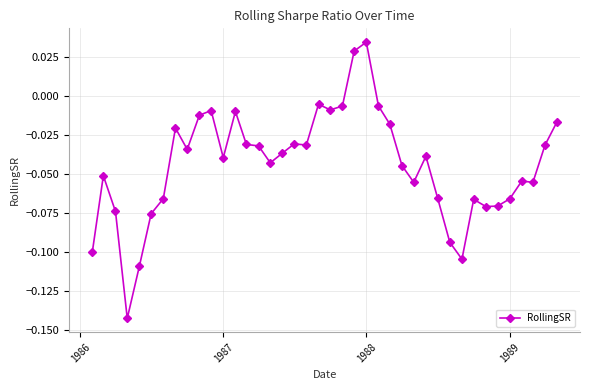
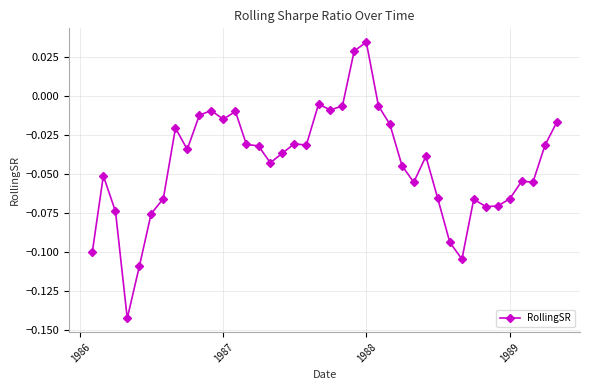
  {
-   "1987": -0.039,
+   "1987": -0.015,
    "1988": 0.035,
    "1989": -0.066
  }
